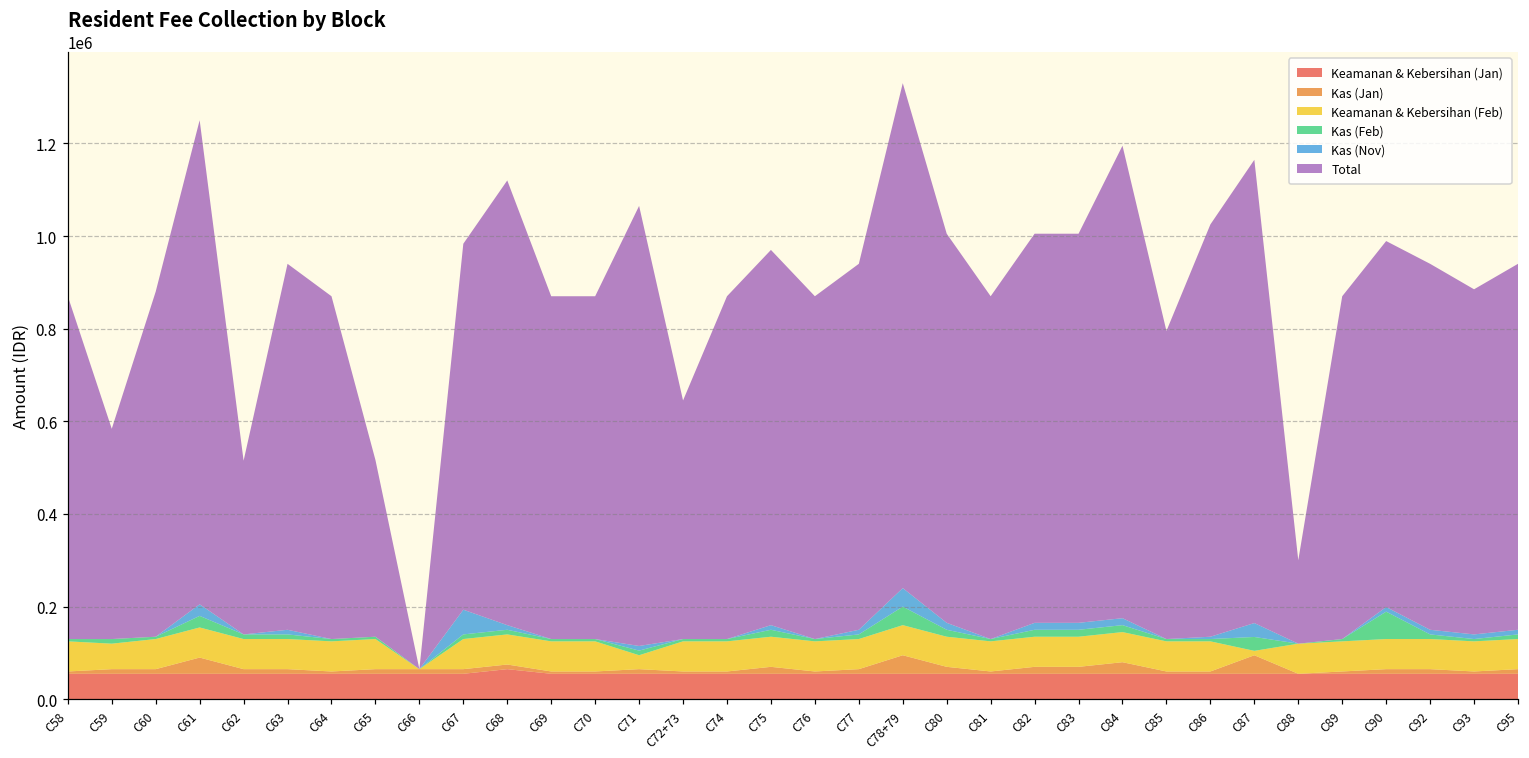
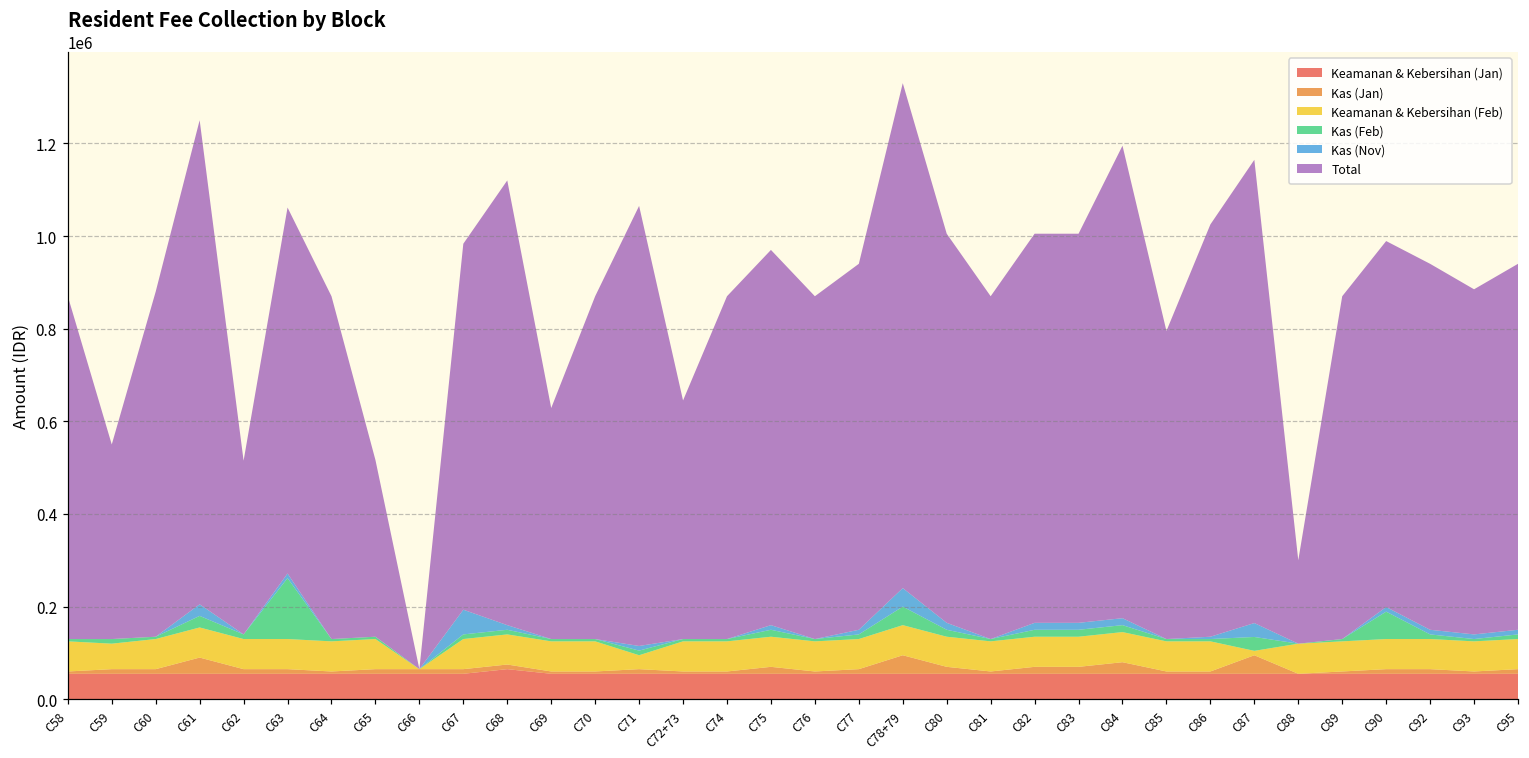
  {
    "Keamanan & Kebersihan (Feb)": {
      "C59": 60000,
      "C61": 70000,
      "C62": 70000,
      "C63": 70000,
      "C67": 70000,
      "C68": 70000,
      "C71": 30000,
      "C75": 70000,
      "C77": 70000,
      "C78+79": 70000,
      "C80": 70000,
      "C82": 70000,
      "C83": 70000,
      "C84": 70000,
      "C87": 10000,
      "C90": 70000,
      "C92": 70000,
      "C95": 70000
    },
    "Kas (Feb)": {
      "C61": 30000,
-     "C63": 10000,
+     "C63": 130000,
      "C67": 10000,
      "C68": 10000,
      "C71": 10000,
      "C75": 20000,
      "C77": 10000,
      "C78+79": 40000,
      "C80": 20000,
      "C82": 20000,
      "C83": 20000,
      "C84": 20000,
      "C87": 30000,
      "C90": 60000,
      "C92": 10000,
      "C95": 10000
    },
    "Kas (Nov)": {
      "C61": 30000,
      "C63": 10000,
      "C67": 50000,
      "C68": 10000,
      "C71": 10000,
      "C75": 10000,
      "C77": 10000,
      "C78+79": 40000,
      "C80": 20000,
      "C82": 20000,
      "C83": 20000,
      "C84": 20000,
      "C87": 30000,
      "C90": 10000,
      "C92": 10000,
      "C93": 10000,
      "C95": 10000
    },
    "Total": {
      "C58": 740000,
-     "C59": 450000,
+     "C59": 420000,
      "C60": 750000,
      "C61": 1050000,
      "C62": 380000,
      "C63": 790000,
      "C64": 740000,
      "C65": 380000,
      "C67": 790000,
      "C68": 960000,
-     "C69": 740000,
+     "C69": 500000,
      "C70": 740000,
      "C71": 950000,
      "C72+73": 520000,
      "C74": 740000,
      "C75": 810000,
      "C76": 740000,
      "C77": 790000,
      "C78+79": 1090000,
      "C80": 840000,
      "C81": 740000,
      "C82": 840000,
      "C83": 840000,
      "C84": 1020000,
      "C85": 670000,
      "C86": 890000,
      "C87": 1000000,
      "C88": 180000,
      "C89": 740000,
      "C90": 790000,
      "C92": 790000,
      "C93": 750000,
      "C95": 790000
    }
  }
